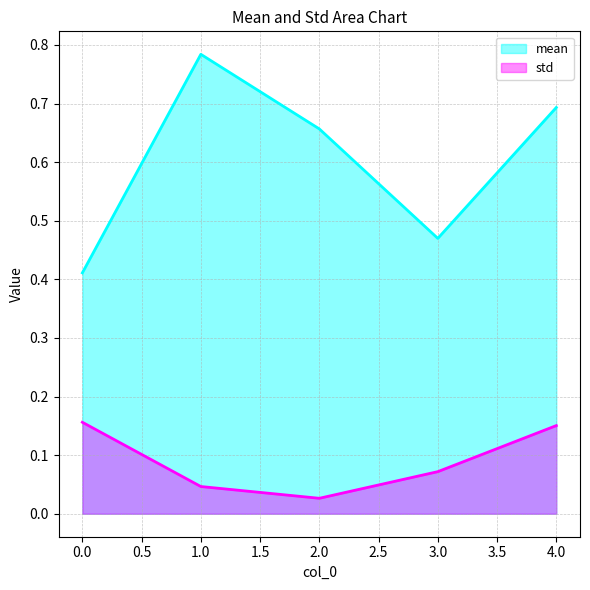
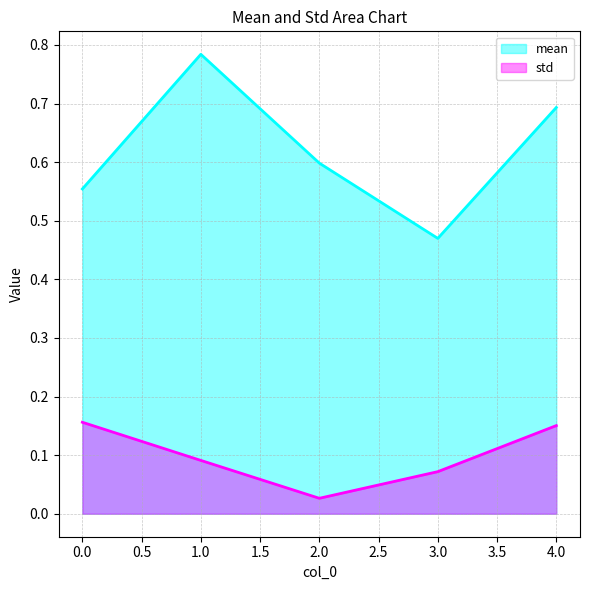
  {
    "mean": {
-     "0.0": 0.41,
+     "0.0": 0.55,
      "1.0": 0.78,
-     "2.0": 0.66,
+     "2.0": 0.60,
      "3.0": 0.47,
      "4.0": 0.69
    },
    "std": {
      "0.0": 0.16,
-     "1.0": 0.05,
+     "1.0": 0.09,
      "2.0": 0.03,
      "3.0": 0.07,
      "4.0": 0.15
    }
  }
